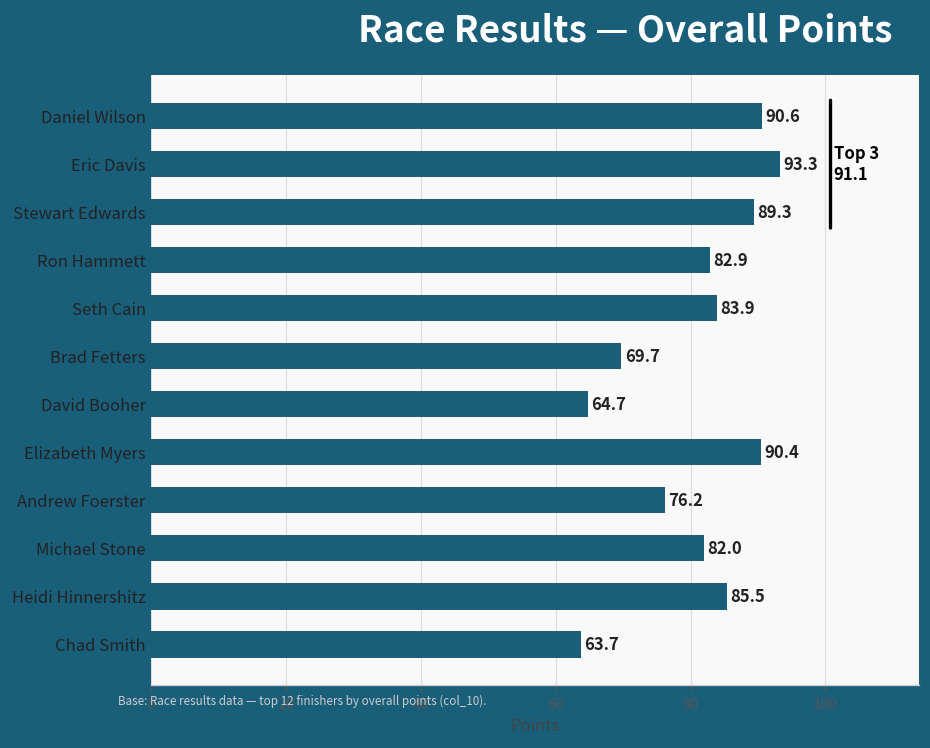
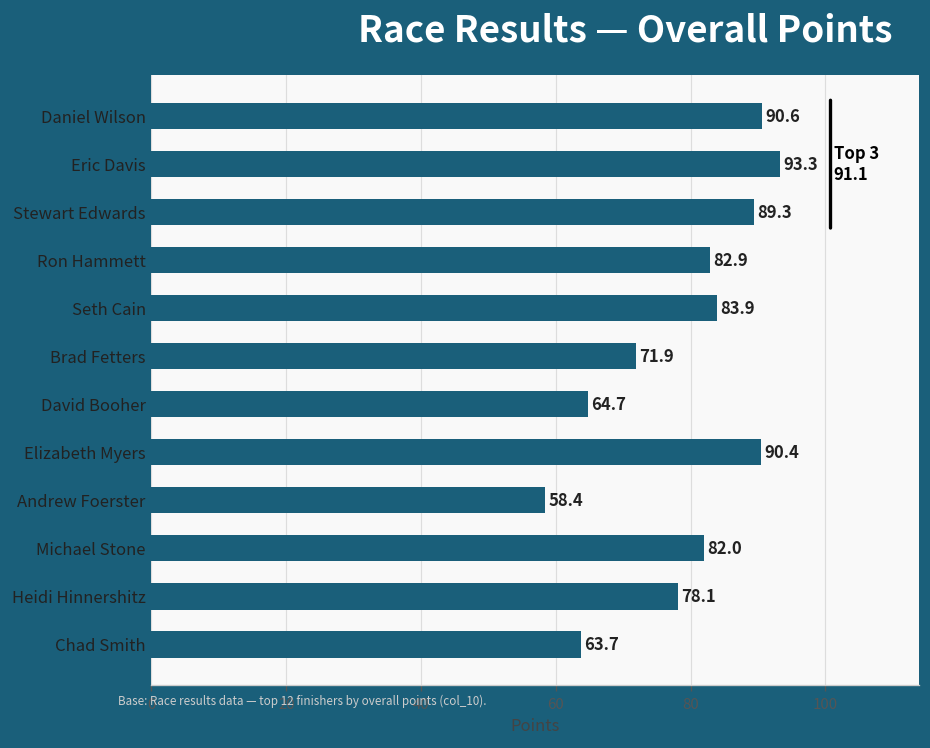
  {
    "Daniel Wilson": 90.6,
    "Eric Davis": 93.3,
    "Stewart Edwards": 89.3,
    "Ron Hammett": 82.9,
    "Seth Cain": 83.9,
-   "Brad Fetters": 69.7,
+   "Brad Fetters": 71.9,
    "David Booher": 64.7,
    "Elizabeth Myers": 90.4,
-   "Andrew Foerster": 76.2,
+   "Andrew Foerster": 58.4,
    "Michael Stone": 82.0,
-   "Heidi Hinnershitz": 85.5,
+   "Heidi Hinnershitz": 78.1,
    "Chad Smith": 63.7
  }
